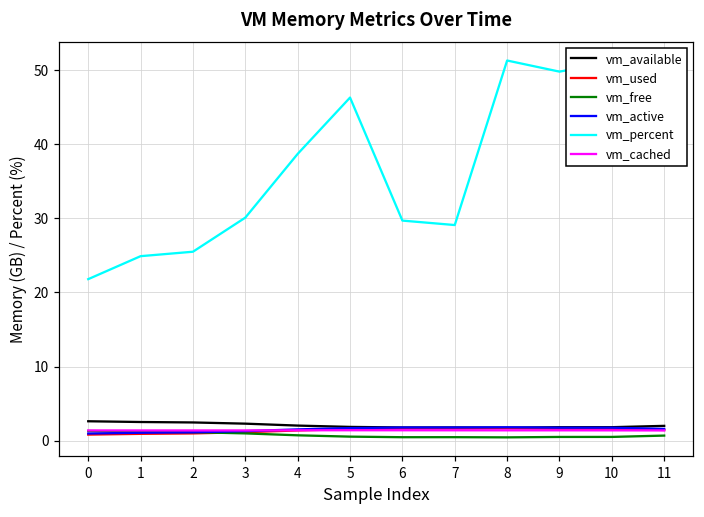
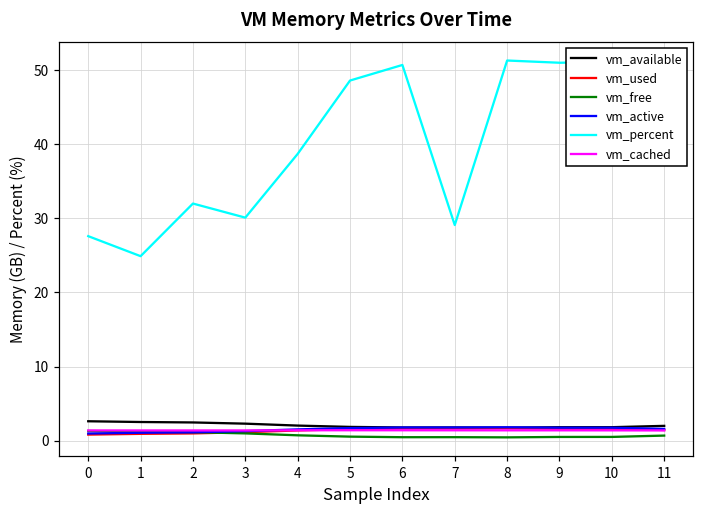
  {
    "vm_available": {
      "0": 3,
      "1": 3,
      "2": 2,
      "3": 2,
      "4": 2,
      "11": 2
    },
    "vm_free": {
      "4": 1,
      "5": 1,
      "6": 0,
      "7": 0,
      "8": 0,
      "9": 1,
      "10": 1,
      "11": 1
    },
    "vm_percent": {
-     "0": 22,
+     "0": 28,
      "1": 25,
-     "2": 26,
+     "2": 32,
      "3": 30,
      "4": 39,
-     "5": 46,
-     "6": 30,
+     "5": 49,
+     "6": 51,
      "7": 29,
      "8": 51,
-     "9": 50
+     "9": 51
    }
  }
